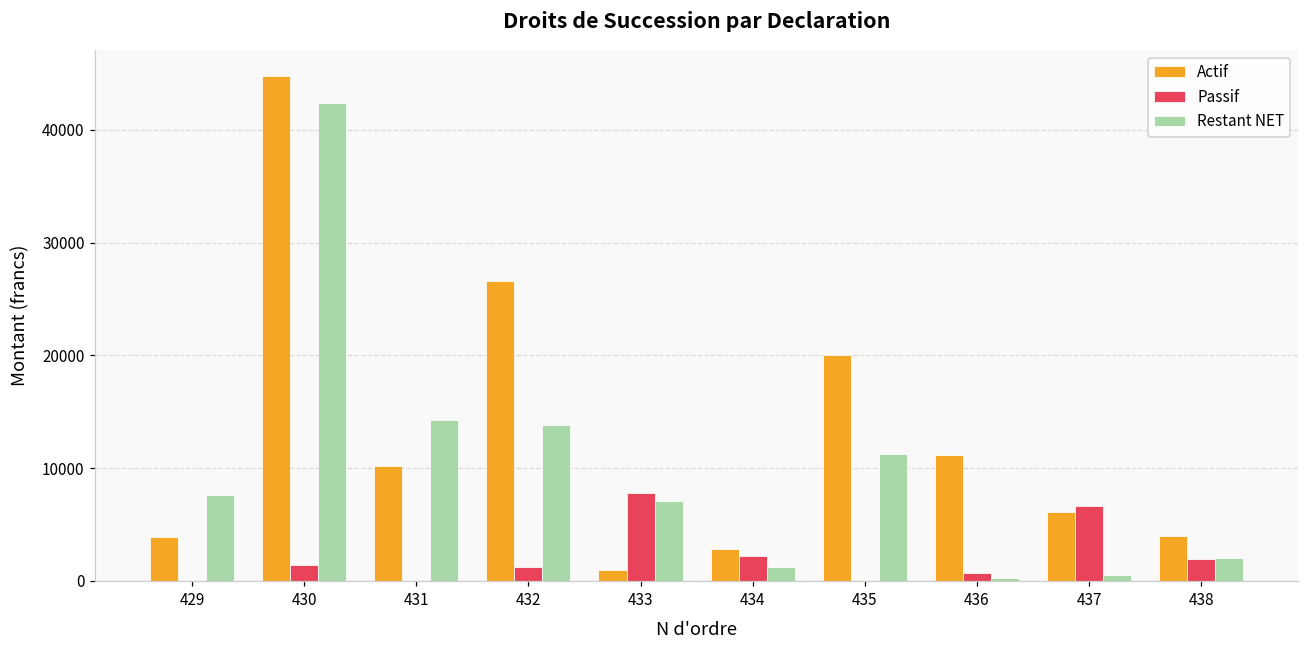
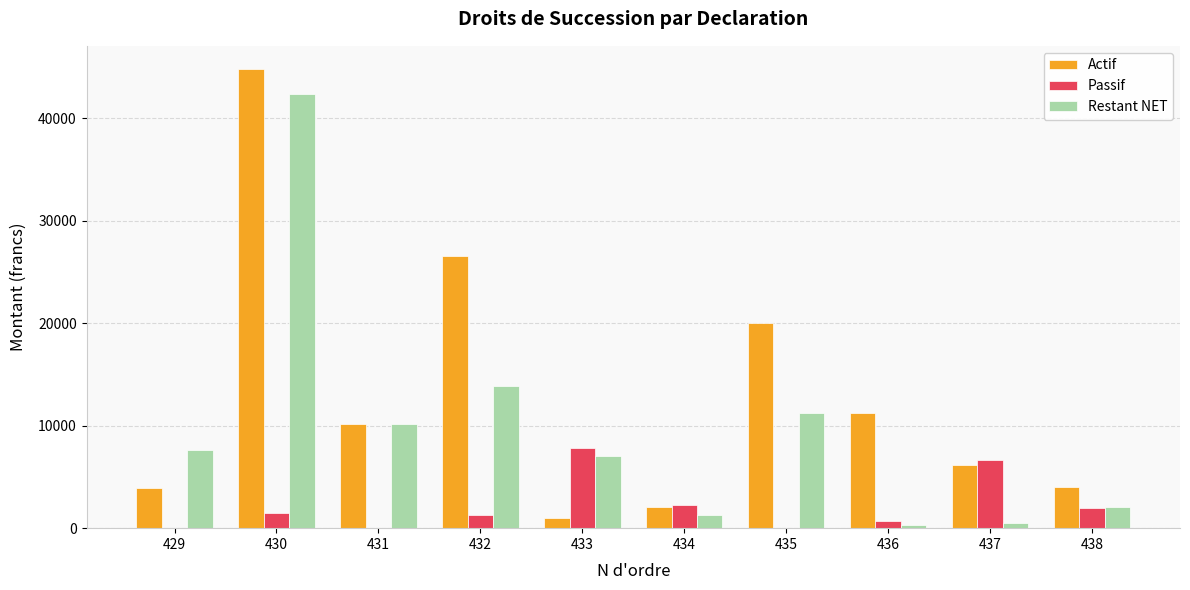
  {
    "Actif": {
      "429": 3900,
      "430": 44800,
      "431": 10200,
      "432": 26600,
      "433": 1000,
-     "434": 2800,
+     "434": 2000,
      "435": 20000,
      "436": 11200,
      "437": 6200,
      "438": 4000
    },
    "Passif": {
      "429": 0,
      "430": 1500,
      "431": 0,
      "432": 1300,
      "433": 7800,
      "434": 2200,
      "435": 0,
      "436": 700,
      "437": 6600,
      "438": 2000
    },
    "Restant NET": {
      "429": 7700,
      "430": 42300,
-     "431": 14300,
+     "431": 10200,
      "432": 13900,
      "433": 7100,
      "434": 1300,
      "435": 11300,
      "436": 300,
      "437": 500,
      "438": 2000
    }
  }
